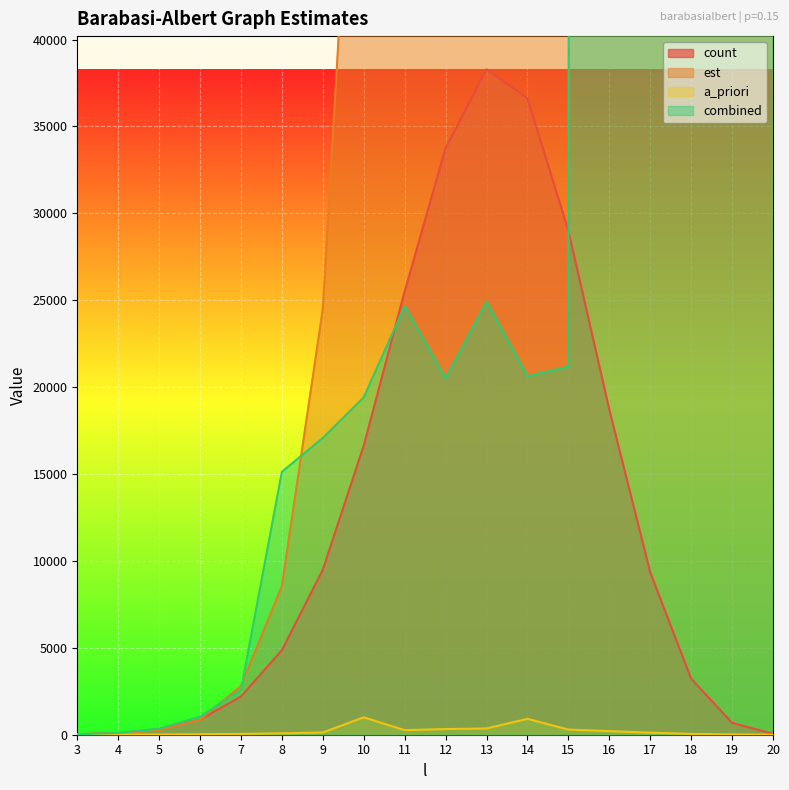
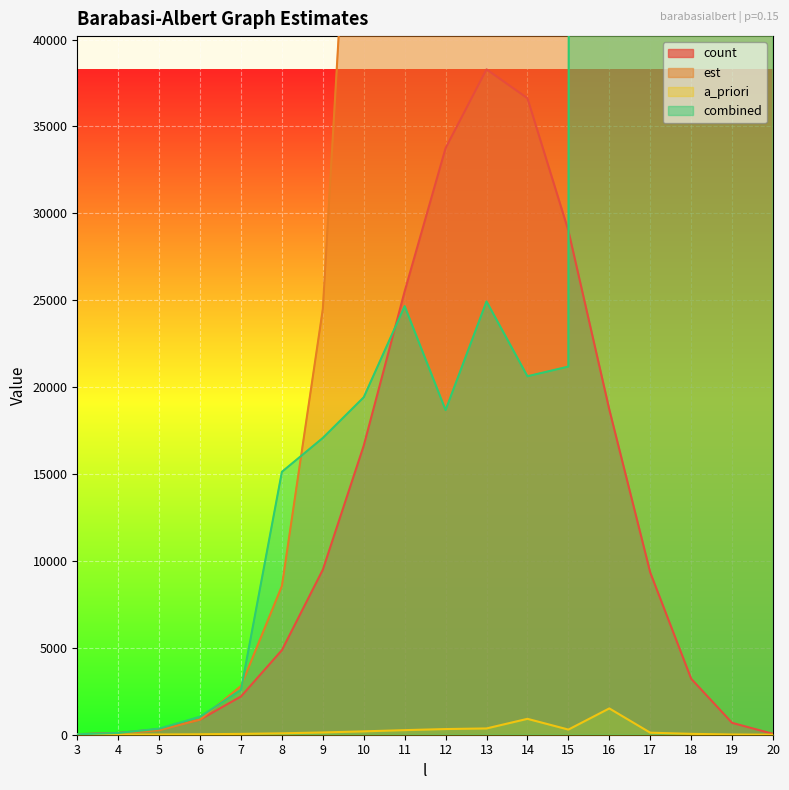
  {
    "a_priori": {
      "5": 0,
      "6": 0,
      "7": 0,
      "8": 100,
      "9": 100,
-     "10": 1000,
+     "10": 200,
      "11": 300,
      "12": 300,
      "13": 400,
      "14": 900,
      "15": 300,
-     "16": 200,
+     "16": 1500,
      "17": 100,
      "18": 0,
      "19": 0
    },
    "combined": {
      "6": 1000,
      "7": 2600,
      "8": 15100,
      "9": 17100,
      "10": 19400,
      "11": 24700,
-     "12": 20500,
+     "12": 18700,
      "13": 24900,
      "14": 20600,
      "15": 21200
    }
  }
